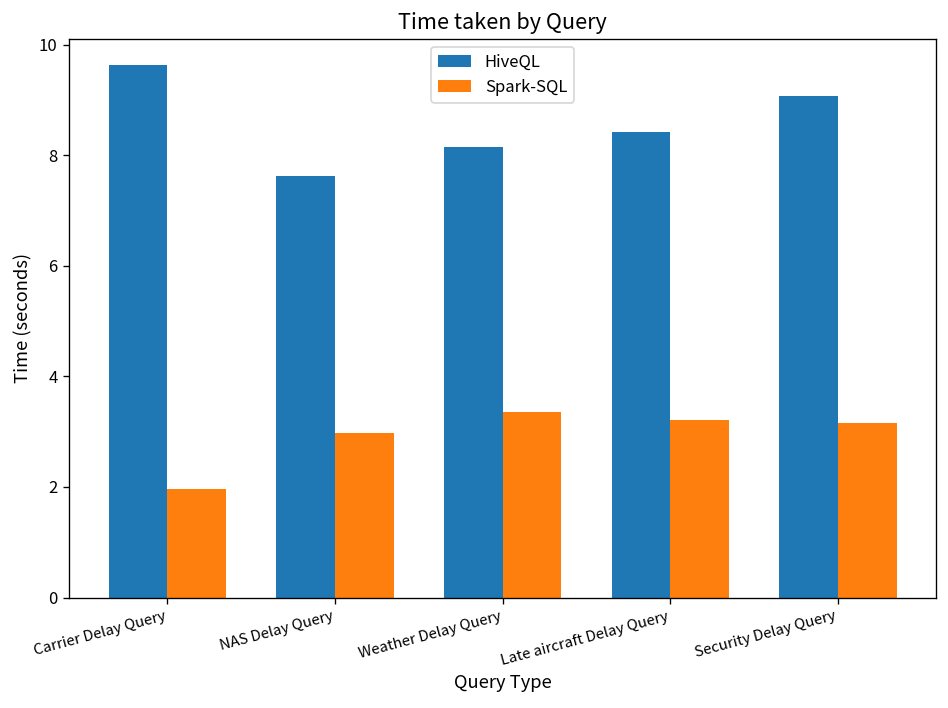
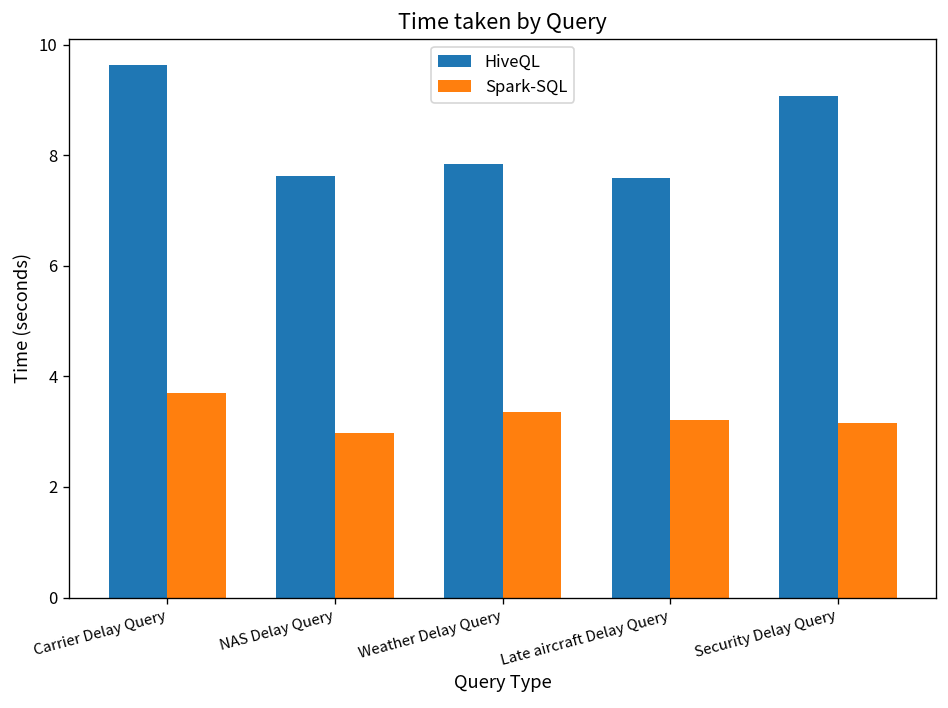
  {
    "HiveQL": {
      "Carrier Delay Query": 9.6,
      "NAS Delay Query": 7.6,
-     "Weather Delay Query": 8.1,
-     "Late aircraft Delay Query": 8.4,
+     "Weather Delay Query": 7.8,
+     "Late aircraft Delay Query": 7.6,
      "Security Delay Query": 9.1
    },
    "Spark-SQL": {
-     "Carrier Delay Query": 2.0,
+     "Carrier Delay Query": 3.7,
      "NAS Delay Query": 3.0,
      "Weather Delay Query": 3.4,
      "Late aircraft Delay Query": 3.2,
      "Security Delay Query": 3.2
    }
  }
